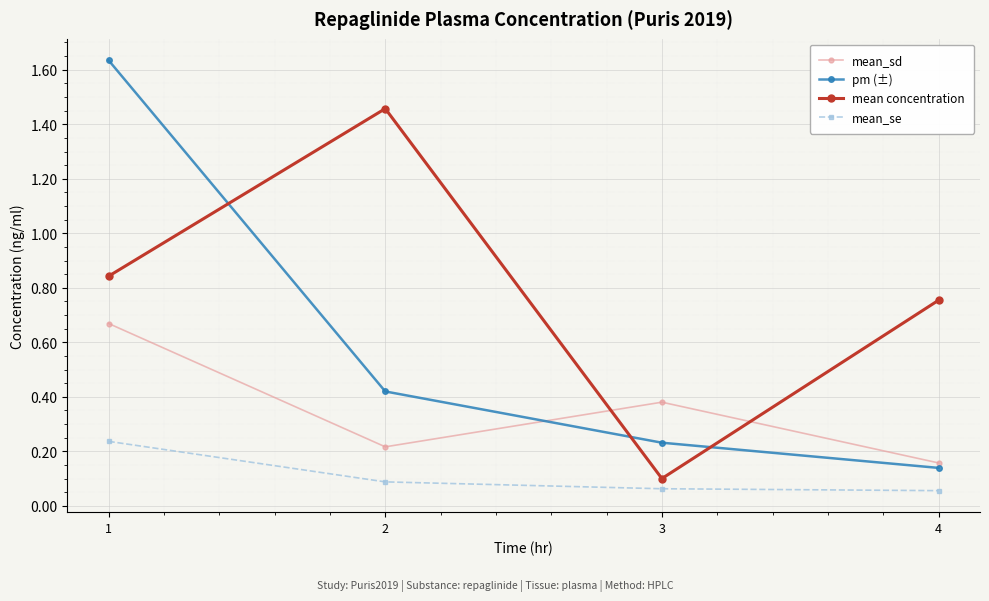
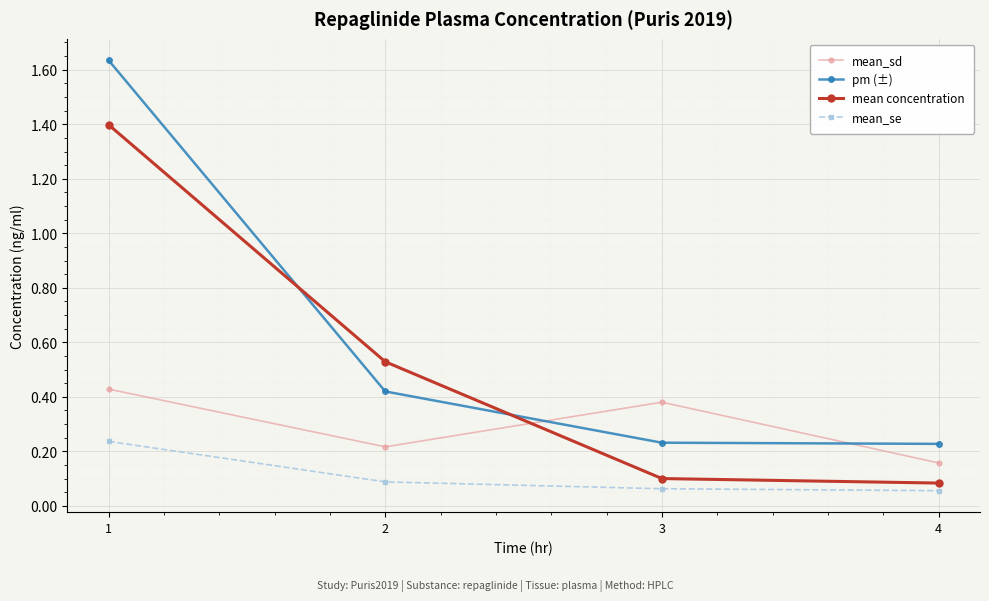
  {
    "mean_sd": {
-     "1": 0.67,
+     "1": 0.43,
      "2": 0.22,
      "3": 0.38,
      "4": 0.16
    },
    "pm (±)": {
      "1": 1.63,
      "2": 0.42,
      "3": 0.23,
-     "4": 0.14
+     "4": 0.23
    },
    "mean concentration": {
-     "1": 0.84,
-     "2": 1.46,
+     "1": 1.40,
+     "2": 0.53,
      "3": 0.10,
-     "4": 0.75
+     "4": 0.08
    },
    "mean_se": {
      "1": 0.24,
      "2": 0.09,
      "3": 0.06,
      "4": 0.06
    }
  }
